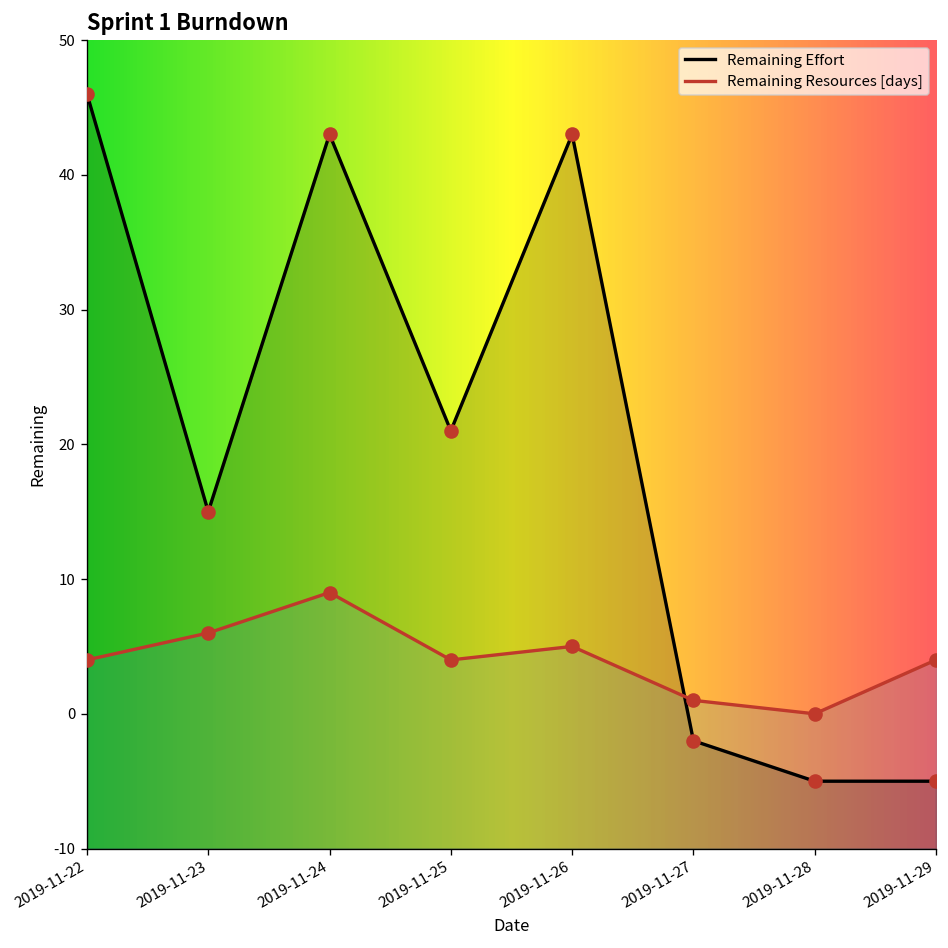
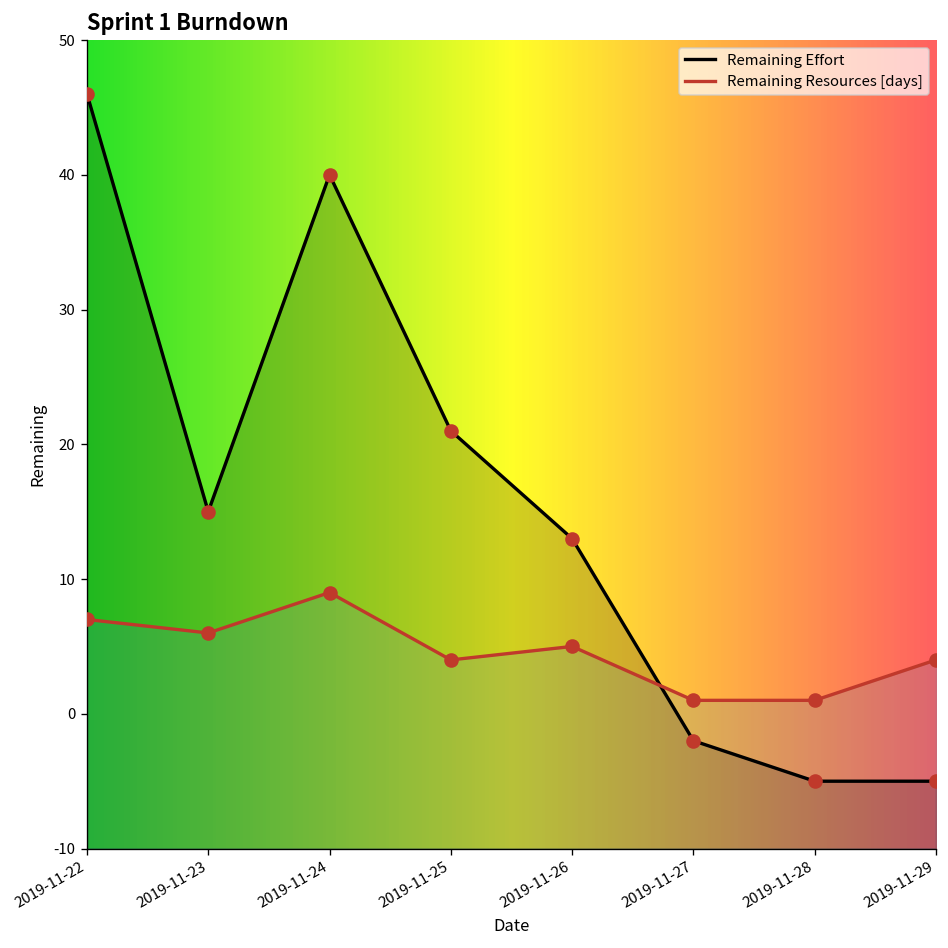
  {
    "Remaining Effort": {
      "2019-11-22": 46,
      "2019-11-23": 15,
-     "2019-11-24": 43,
+     "2019-11-24": 40,
      "2019-11-25": 21,
-     "2019-11-26": 43,
+     "2019-11-26": 13,
      "2019-11-27": -2,
      "2019-11-28": -5,
      "2019-11-29": -5
    },
    "Remaining Resources [days]": {
-     "2019-11-22": 4,
+     "2019-11-22": 7,
      "2019-11-23": 6,
      "2019-11-24": 9,
      "2019-11-25": 4,
      "2019-11-26": 5,
      "2019-11-27": 1,
-     "2019-11-28": 0,
+     "2019-11-28": 1,
      "2019-11-29": 4
    }
  }
